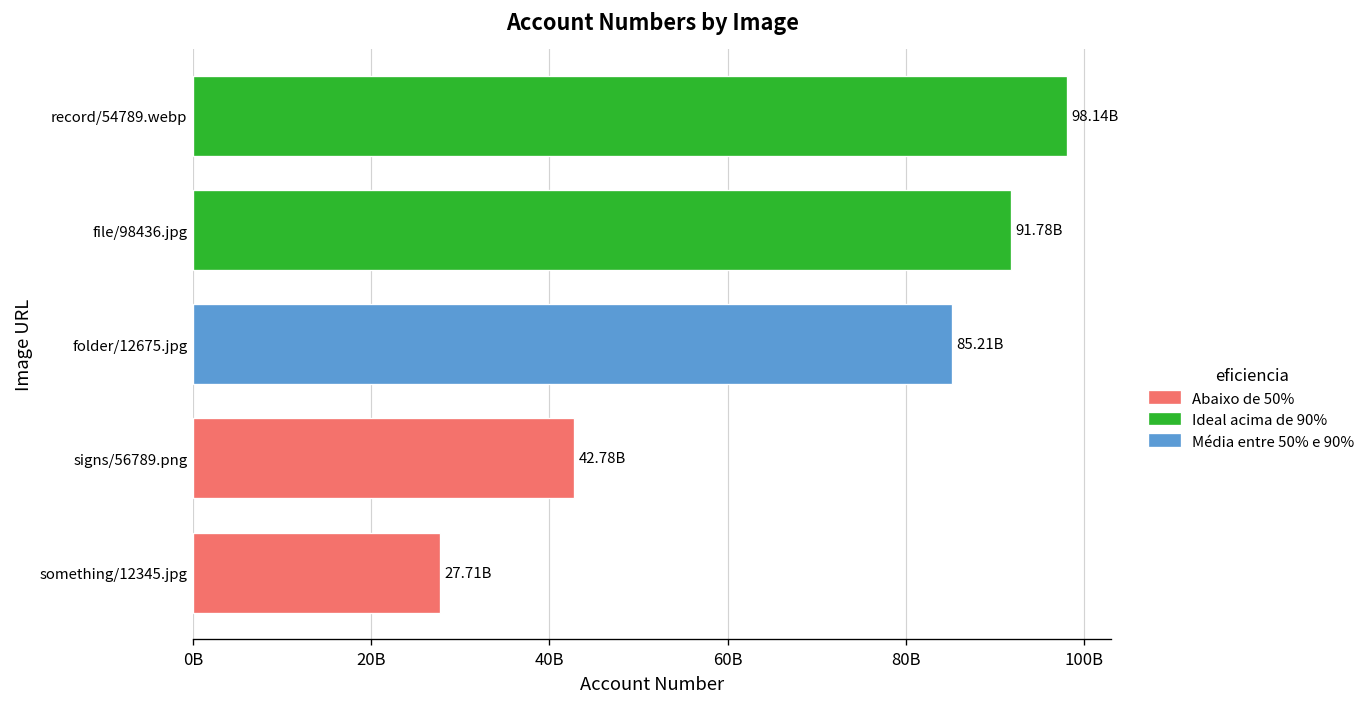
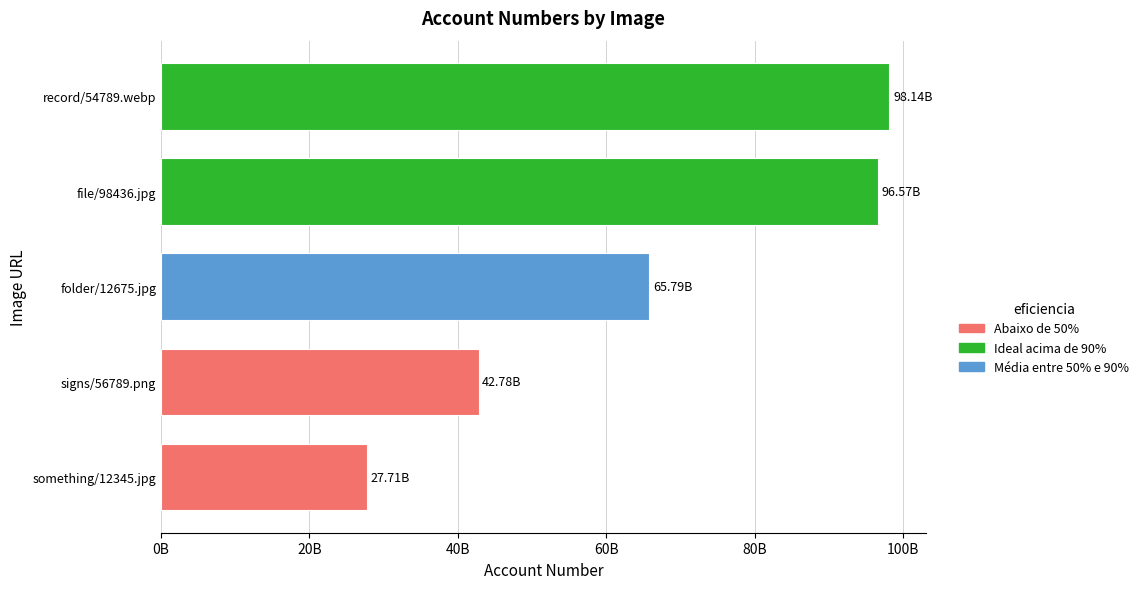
  {
    "record/54789.webp": "98.14B",
-   "file/98436.jpg": "91.78B",
-   "folder/12675.jpg": "85.21B",
+   "file/98436.jpg": "96.57B",
+   "folder/12675.jpg": "65.79B",
    "signs/56789.png": "42.78B",
    "something/12345.jpg": "27.71B"
  }
